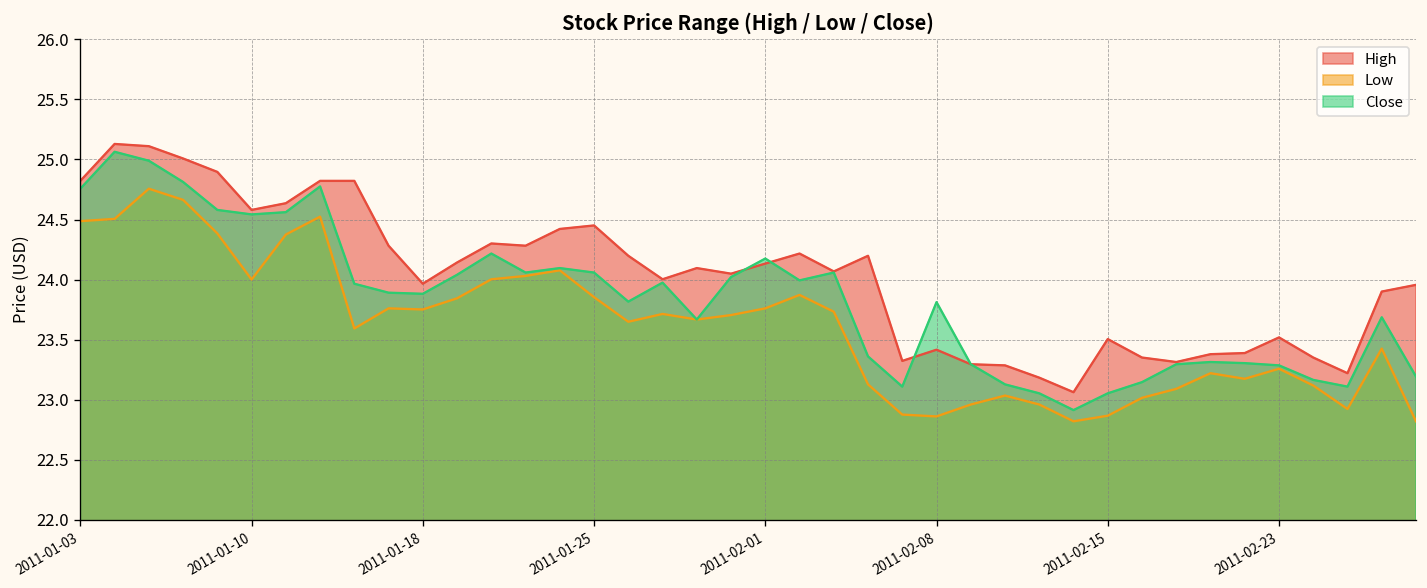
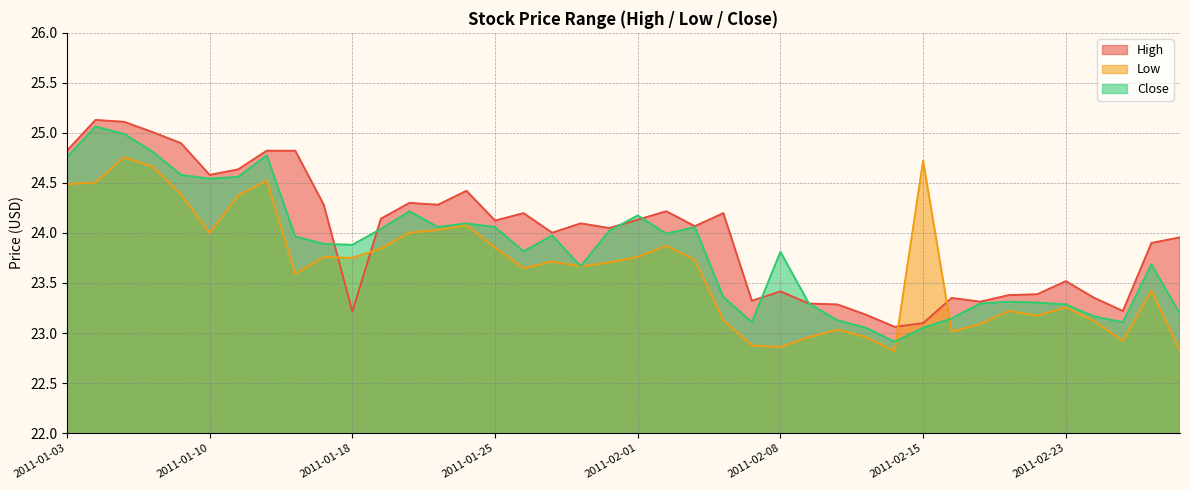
  {
    "High": {
      "2011-01-03": 24.82,
      "2011-01-10": 24.58,
-     "2011-01-18": 23.96,
-     "2011-01-25": 24.45,
+     "2011-01-18": 23.21,
+     "2011-01-25": 24.12,
      "2011-02-01": 24.13,
      "2011-02-08": 23.42,
-     "2011-02-15": 23.50,
+     "2011-02-15": 23.10,
      "2011-02-23": 23.52
    },
    "Low": {
      "2011-01-03": 24.49,
      "2011-01-10": 24.00,
      "2011-01-18": 23.75,
      "2011-01-25": 23.85,
      "2011-02-01": 23.76,
      "2011-02-08": 22.86,
-     "2011-02-15": 22.87,
+     "2011-02-15": 24.72,
      "2011-02-23": 23.26
    },
    "Close": {
      "2011-01-03": 24.76,
      "2011-01-10": 24.54,
      "2011-01-18": 23.88,
      "2011-01-25": 24.06,
      "2011-02-01": 24.17,
      "2011-02-08": 23.81,
      "2011-02-15": 23.05,
      "2011-02-23": 23.29
    }
  }
